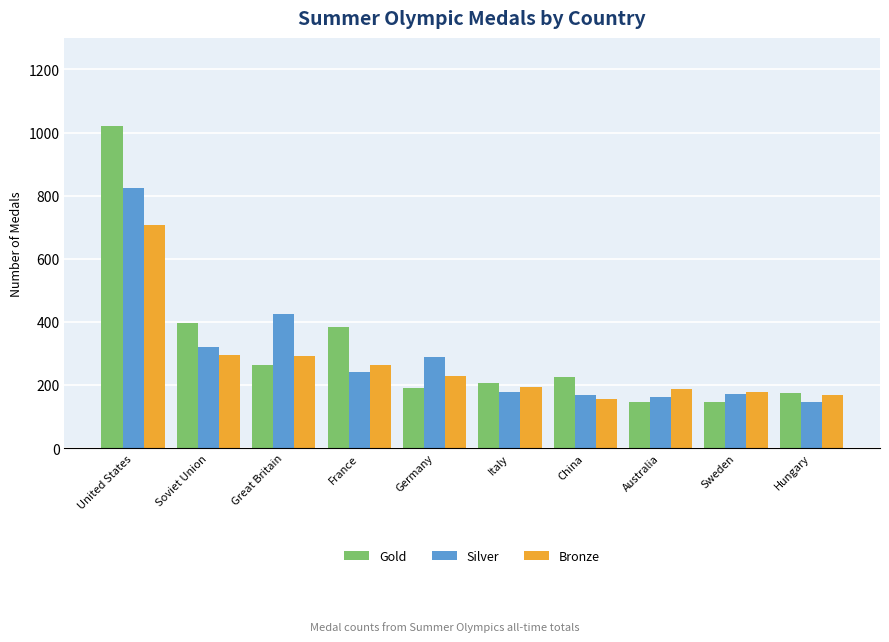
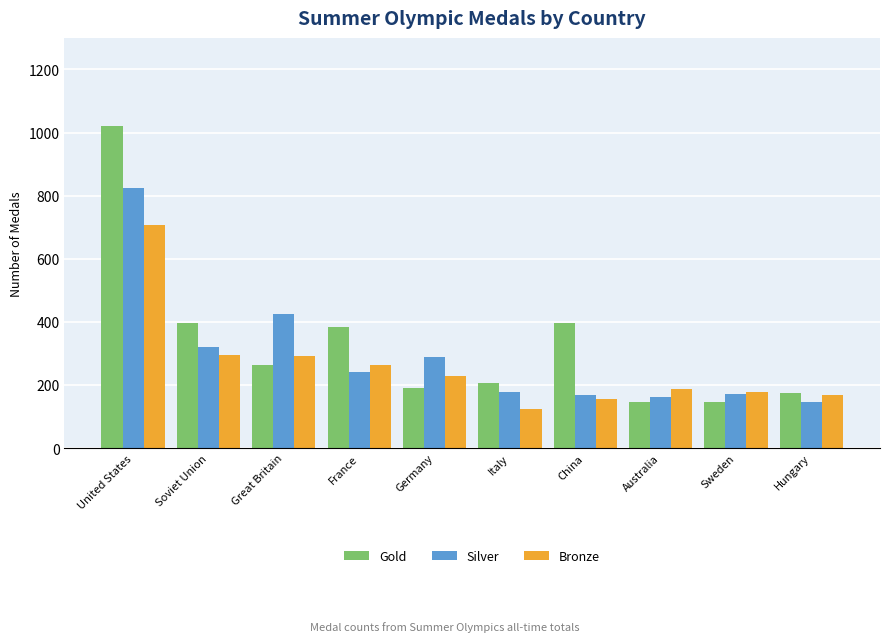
  {
    "Gold": {
      "United States": 1020,
      "Soviet Union": 400,
      "Great Britain": 260,
      "France": 390,
      "Germany": 190,
      "Italy": 210,
-     "China": 220,
+     "China": 400,
      "Australia": 150,
      "Sweden": 150,
      "Hungary": 180
    },
    "Silver": {
      "United States": 820,
      "Soviet Union": 320,
      "Great Britain": 430,
      "France": 240,
      "Germany": 290,
      "Italy": 180,
      "China": 170,
      "Australia": 160,
      "Sweden": 170,
      "Hungary": 150
    },
    "Bronze": {
      "United States": 710,
      "Soviet Union": 300,
      "Great Britain": 290,
      "France": 260,
      "Germany": 230,
-     "Italy": 190,
+     "Italy": 130,
      "China": 160,
      "Australia": 190,
      "Sweden": 180,
      "Hungary": 170
    }
  }
